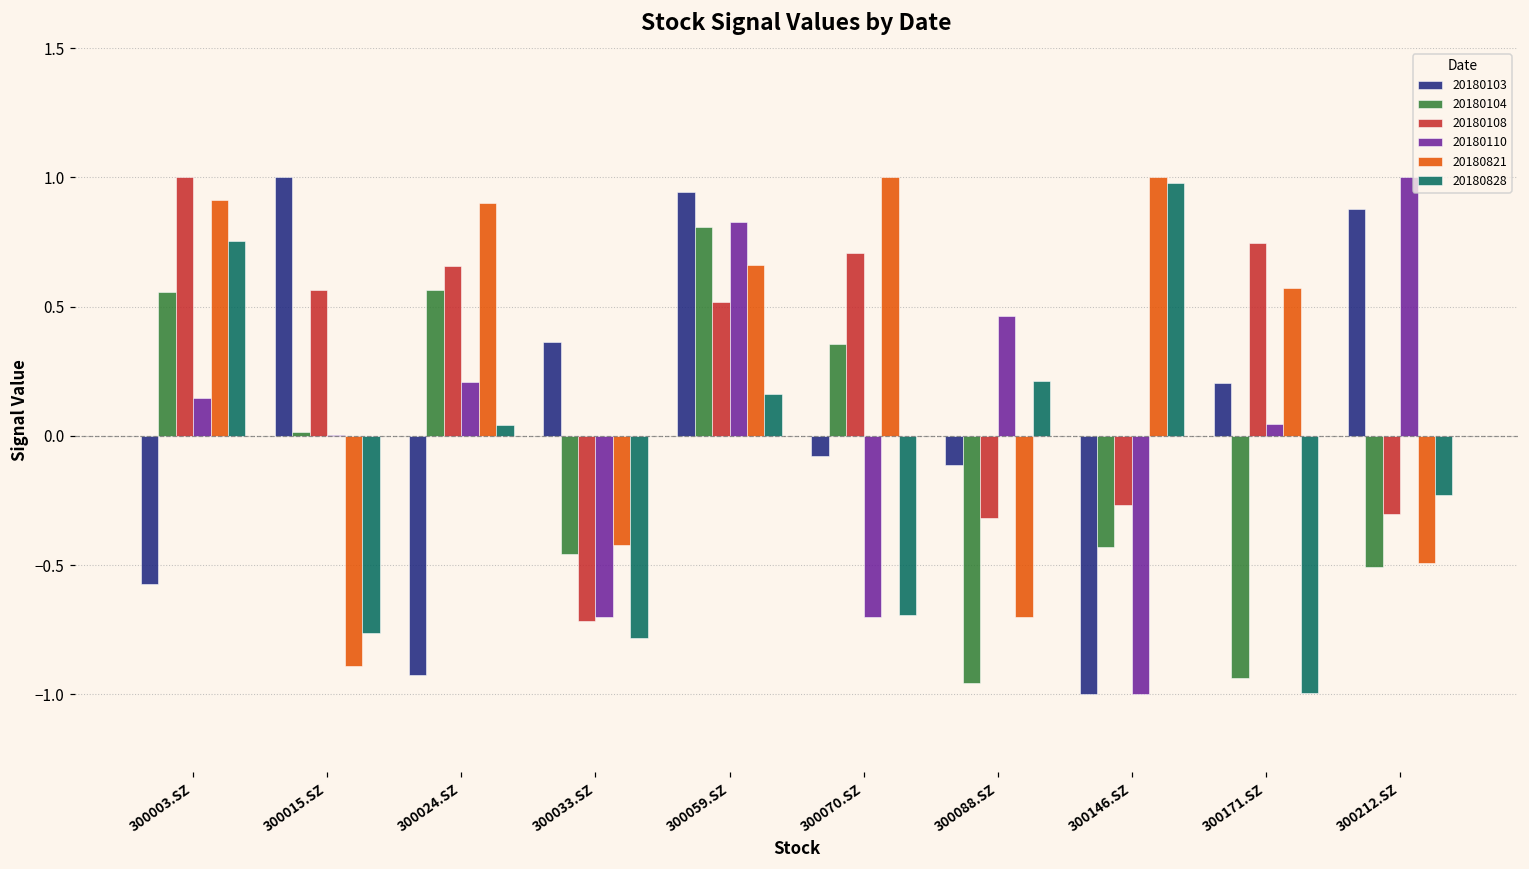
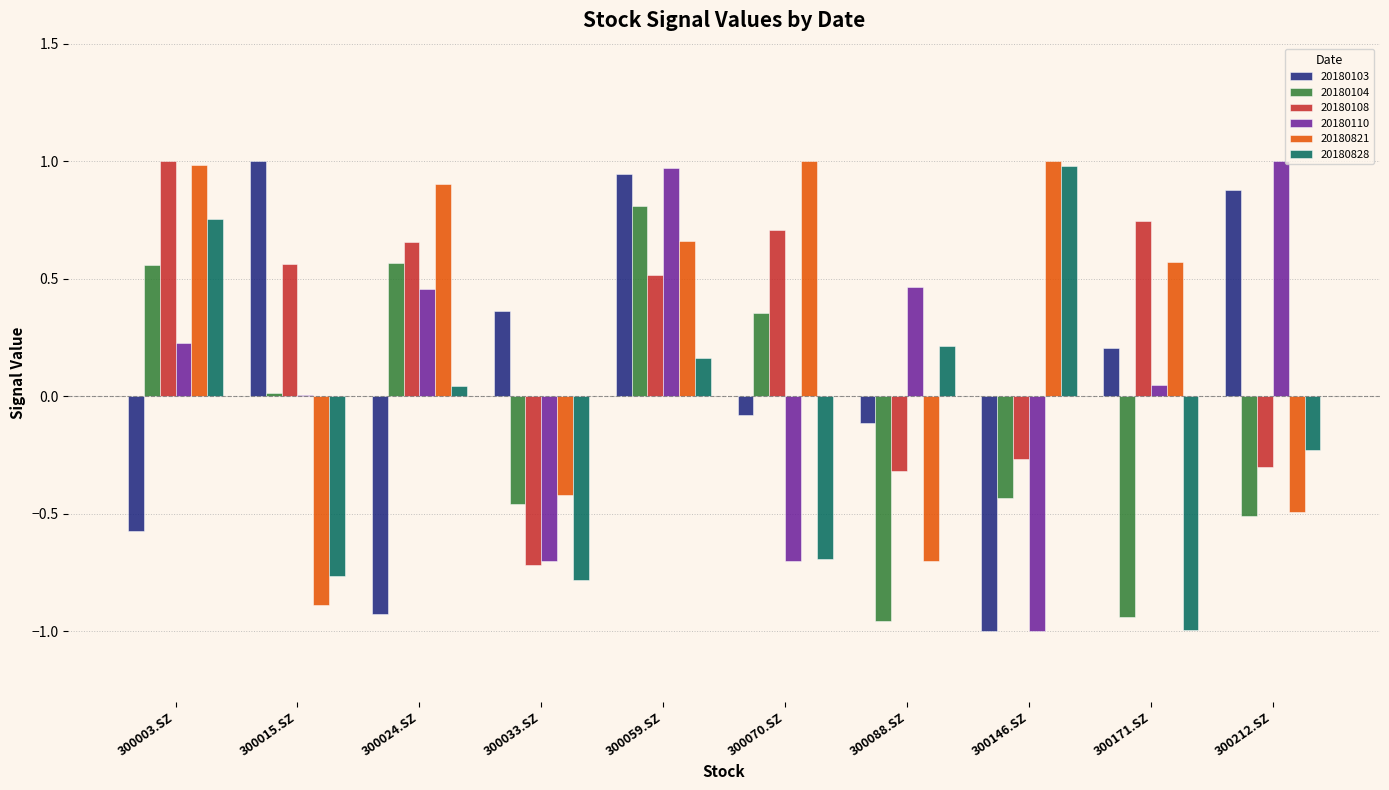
  {
    "20180103": {
      "300003.SZ": -0.57,
      "300015.SZ": 1.00,
      "300024.SZ": -0.93,
      "300033.SZ": 0.36,
      "300059.SZ": 0.94,
      "300070.SZ": -0.08,
      "300088.SZ": -0.11,
      "300146.SZ": -1.00,
      "300171.SZ": 0.21,
      "300212.SZ": 0.88
    },
    "20180104": {
      "300003.SZ": 0.56,
      "300015.SZ": 0.01,
      "300024.SZ": 0.57,
      "300033.SZ": -0.46,
      "300059.SZ": 0.81,
      "300070.SZ": 0.36,
      "300088.SZ": -0.96,
      "300146.SZ": -0.43,
      "300171.SZ": -0.94,
      "300212.SZ": -0.51
    },
    "20180108": {
      "300003.SZ": 1.00,
      "300015.SZ": 0.56,
      "300024.SZ": 0.66,
      "300033.SZ": -0.72,
      "300059.SZ": 0.52,
      "300070.SZ": 0.71,
      "300088.SZ": -0.32,
      "300146.SZ": -0.27,
      "300171.SZ": 0.74,
      "300212.SZ": -0.30
    },
    "20180110": {
-     "300003.SZ": 0.15,
-     "300024.SZ": 0.21,
+     "300003.SZ": 0.23,
+     "300024.SZ": 0.46,
      "300033.SZ": -0.70,
-     "300059.SZ": 0.83,
+     "300059.SZ": 0.97,
      "300070.SZ": -0.70,
      "300088.SZ": 0.46,
      "300146.SZ": -1.00,
      "300171.SZ": 0.05,
      "300212.SZ": 1.00
    },
    "20180821": {
-     "300003.SZ": 0.91,
+     "300003.SZ": 0.99,
      "300015.SZ": -0.89,
      "300024.SZ": 0.90,
      "300033.SZ": -0.42,
      "300059.SZ": 0.66,
      "300070.SZ": 1.00,
      "300088.SZ": -0.70,
      "300146.SZ": 1.00,
      "300171.SZ": 0.57,
      "300212.SZ": -0.49
    },
    "20180828": {
      "300003.SZ": 0.75,
      "300015.SZ": -0.76,
      "300024.SZ": 0.04,
      "300033.SZ": -0.78,
      "300059.SZ": 0.16,
      "300070.SZ": -0.69,
      "300088.SZ": 0.21,
      "300146.SZ": 0.98,
      "300171.SZ": -1.00,
      "300212.SZ": -0.23
    }
  }
